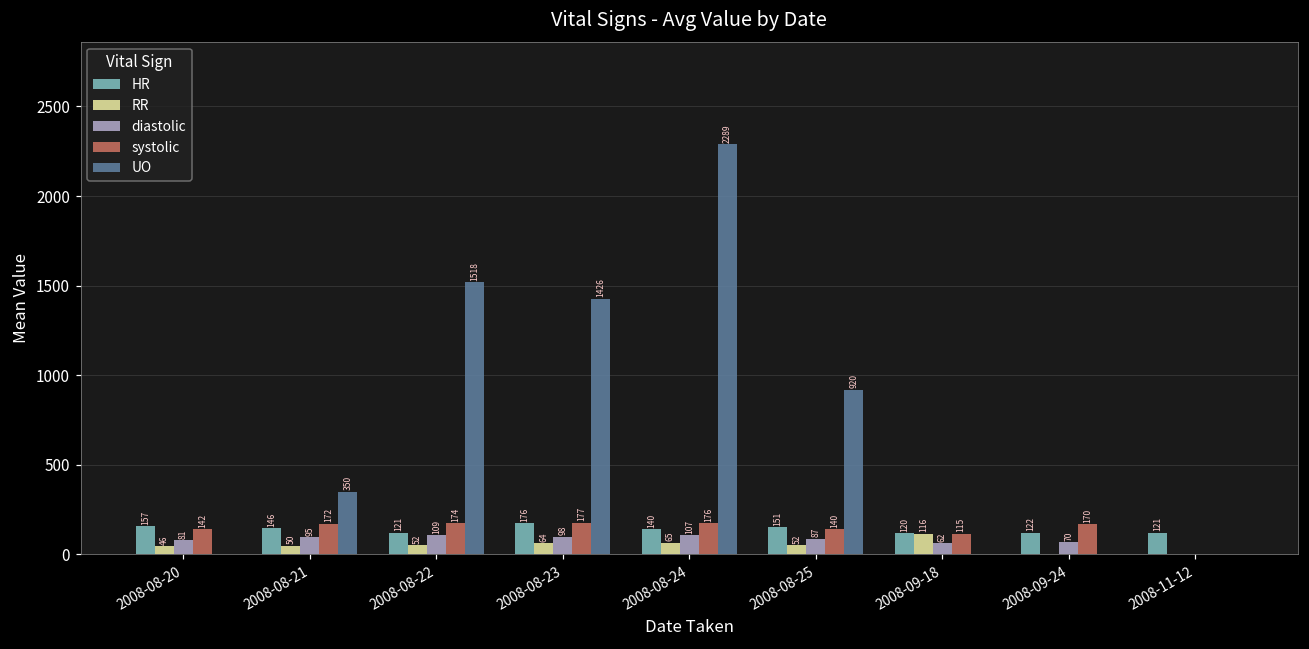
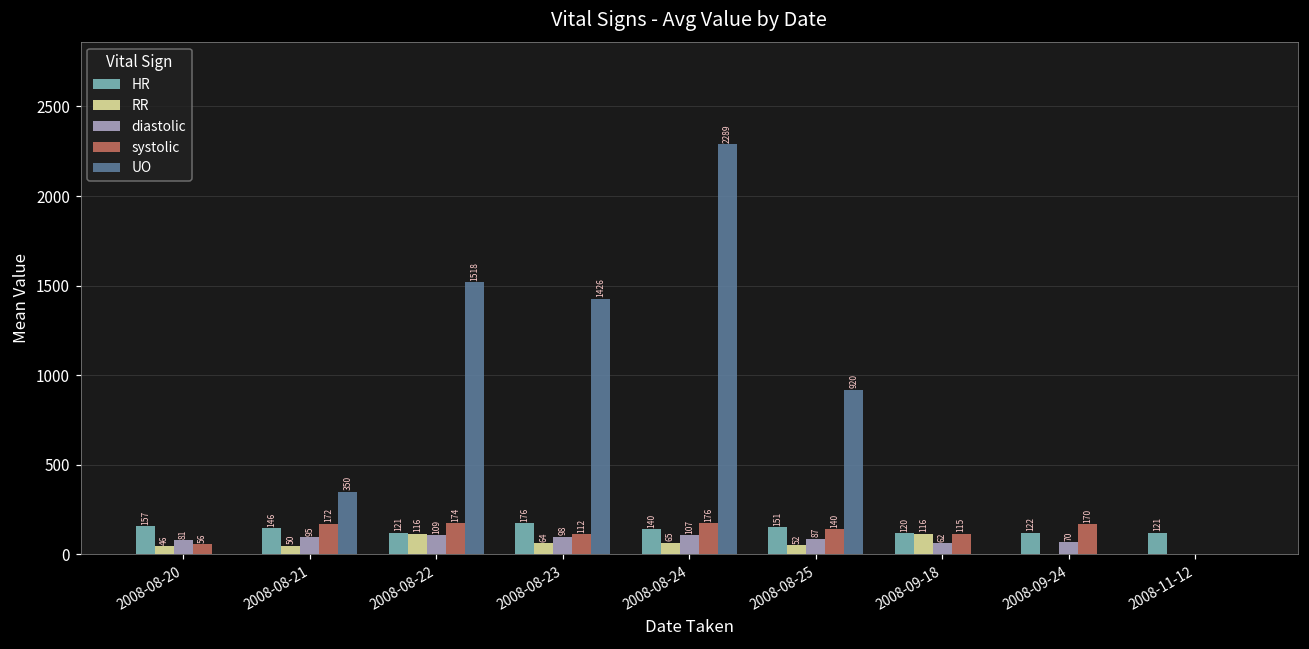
  {
    "RR": {
      "2008-08-20": 46,
      "2008-08-21": 50,
-     "2008-08-22": 52,
+     "2008-08-22": 116,
      "2008-08-23": 64,
      "2008-08-24": 65,
      "2008-08-25": 52,
      "2008-09-18": 116
    },
    "systolic": {
-     "2008-08-20": 142,
+     "2008-08-20": 56,
      "2008-08-21": 172,
      "2008-08-22": 174,
-     "2008-08-23": 177,
+     "2008-08-23": 112,
      "2008-08-24": 176,
      "2008-08-25": 140,
      "2008-09-18": 115,
      "2008-09-24": 170
    },
    "UO": {
      "2008-08-21": 350,
      "2008-08-22": 1518,
      "2008-08-23": 1426,
      "2008-08-24": 2289,
      "2008-08-25": 920
    }
  }
